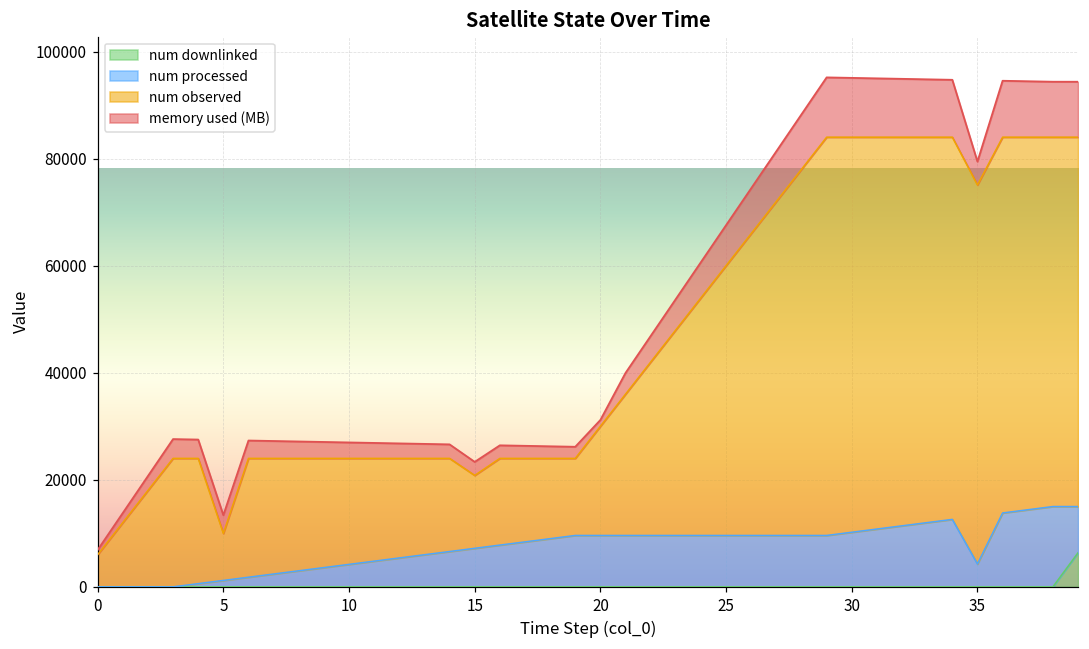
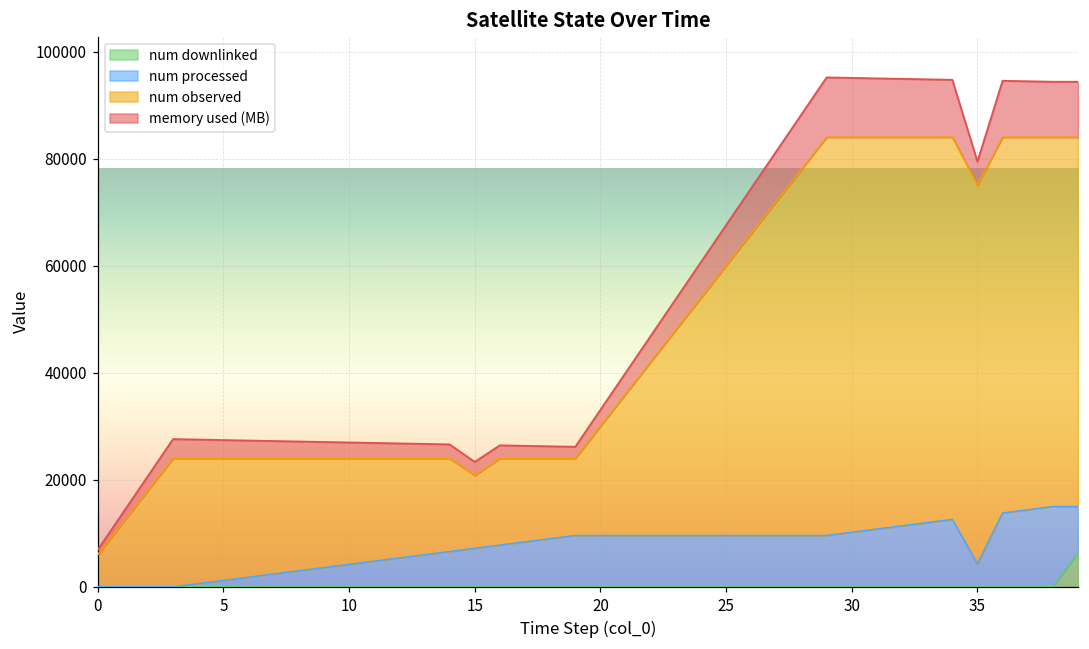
  {
    "num downlinked": {
      "5": 0,
      "10": 0,
      "15": 0,
      "20": 0,
      "25": 0,
      "30": 0,
      "35": 0
    },
    "num processed": {
      "5": 1000,
      "10": 4000,
      "15": 7000,
      "20": 10000,
      "25": 10000,
      "30": 10000,
      "35": 4000
    },
    "num observed": {
      "0": 6000,
-     "5": 9000,
+     "5": 23000,
      "10": 20000,
      "15": 14000,
      "20": 20000,
      "25": 50000,
      "30": 74000,
      "35": 71000
    },
    "memory used (MB)": {
      "0": 1000,
      "5": 3000,
      "10": 3000,
      "15": 3000,
-     "20": 1000,
+     "20": 3000,
      "25": 8000,
      "30": 11000,
      "35": 4000
    }
  }
